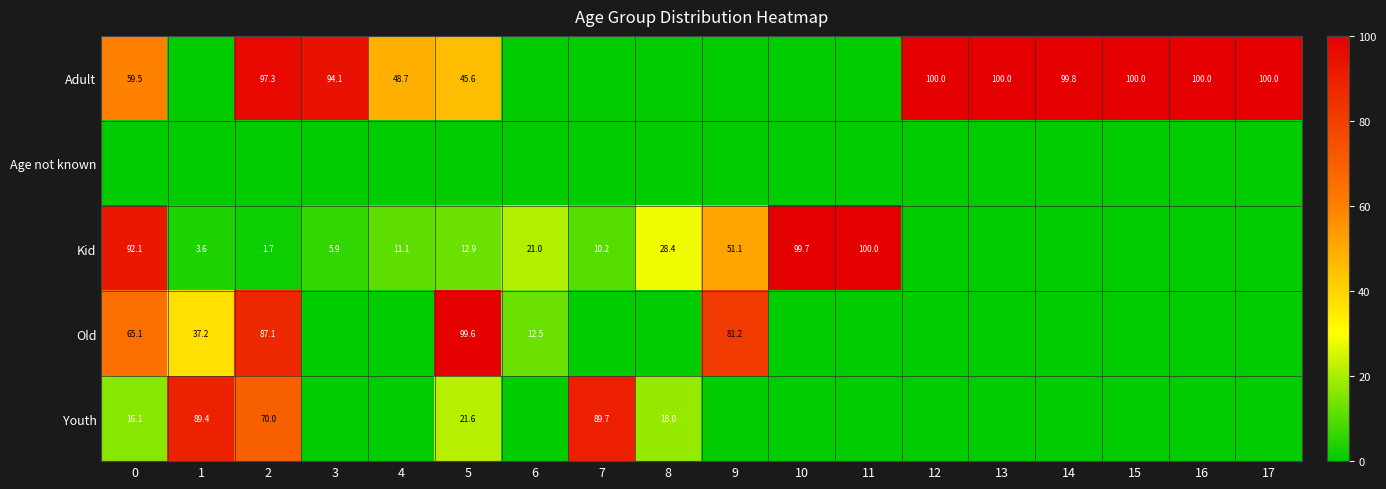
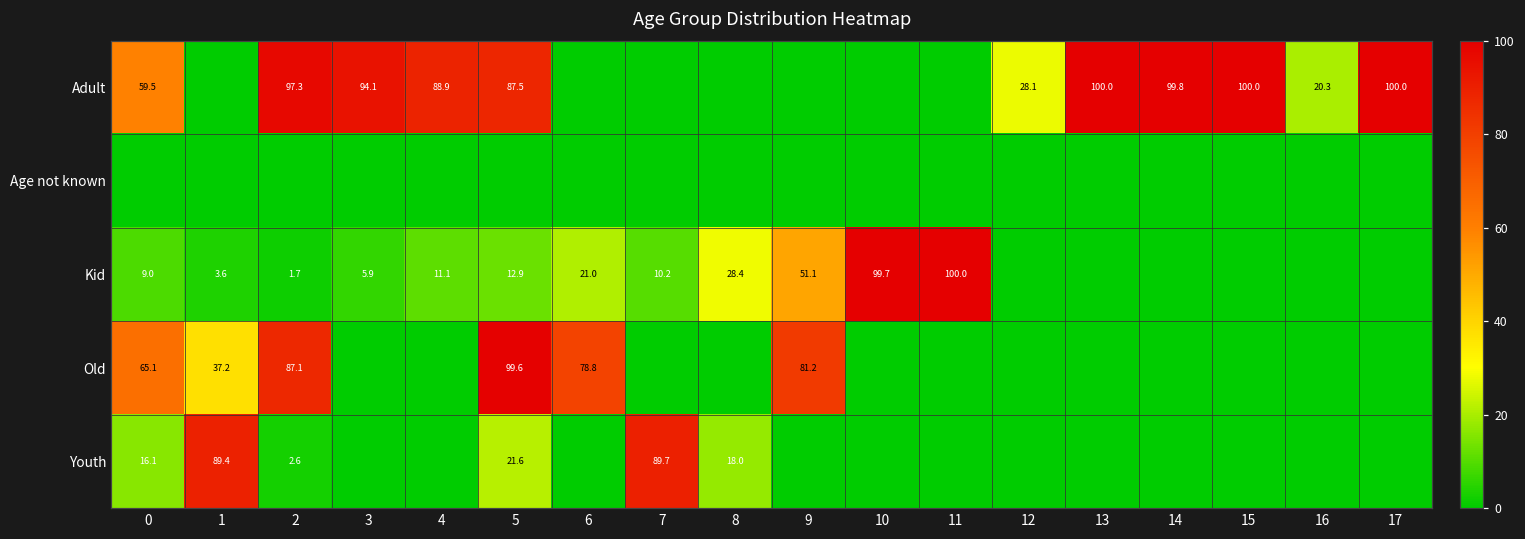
  {
    "Adult": {
      "0": 59.5,
      "2": 97.3,
      "3": 94.1,
-     "4": 48.7,
-     "5": 45.6,
-     "12": 100.0,
+     "4": 88.9,
+     "5": 87.5,
+     "12": 28.1,
      "13": 100.0,
      "14": 99.8,
      "15": 100.0,
-     "16": 100.0,
+     "16": 20.3,
      "17": 100.0
    },
    "Kid": {
-     "0": 92.1,
+     "0": 9.0,
      "1": 3.6,
      "2": 1.7,
      "3": 5.9,
      "4": 11.1,
      "5": 12.9,
      "6": 21.0,
      "7": 10.2,
      "8": 28.4,
      "9": 51.1,
      "10": 99.7,
      "11": 100.0
    },
    "Old": {
      "0": 65.1,
      "1": 37.2,
      "2": 87.1,
      "5": 99.6,
-     "6": 12.5,
+     "6": 78.8,
      "9": 81.2
    },
    "Youth": {
      "0": 16.1,
      "1": 89.4,
-     "2": 70.0,
+     "2": 2.6,
      "5": 21.6,
      "7": 89.7,
      "8": 18.0
    }
  }
